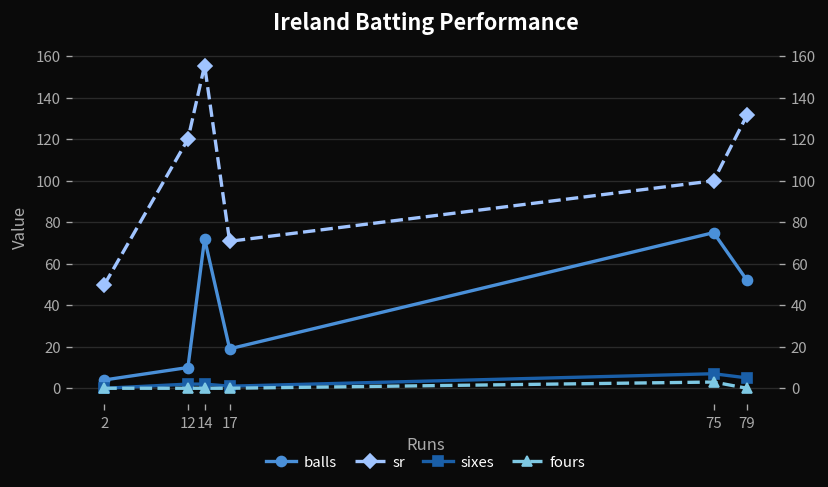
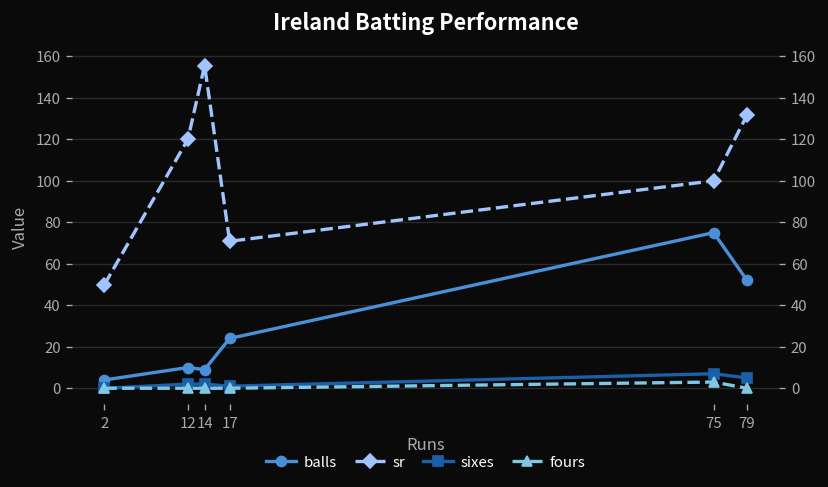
  {
    "balls": {
      "2": 4,
      "12": 10,
-     "14": 72,
-     "17": 19,
+     "14": 9,
+     "17": 24,
      "75": 75,
      "79": 52
    },
    "sixes": {
      "12": 2,
      "14": 2,
      "75": 7,
      "79": 5
    }
  }
